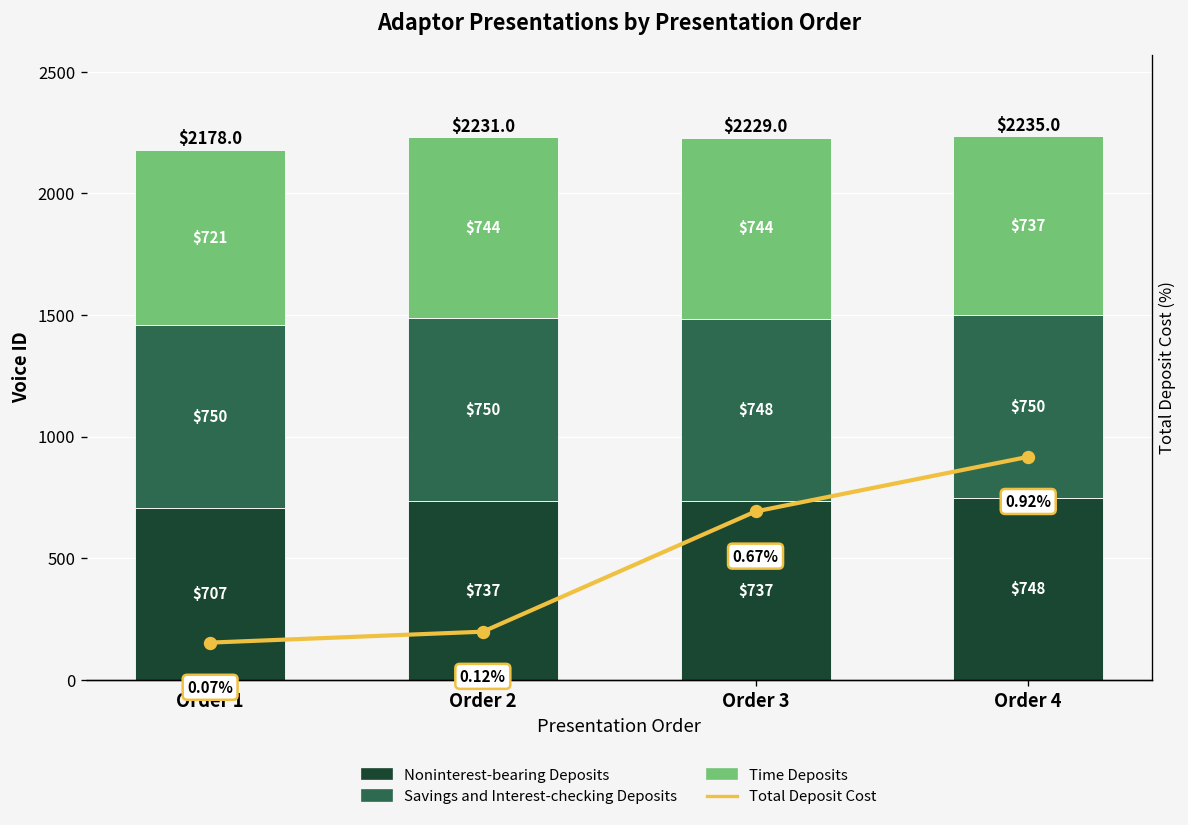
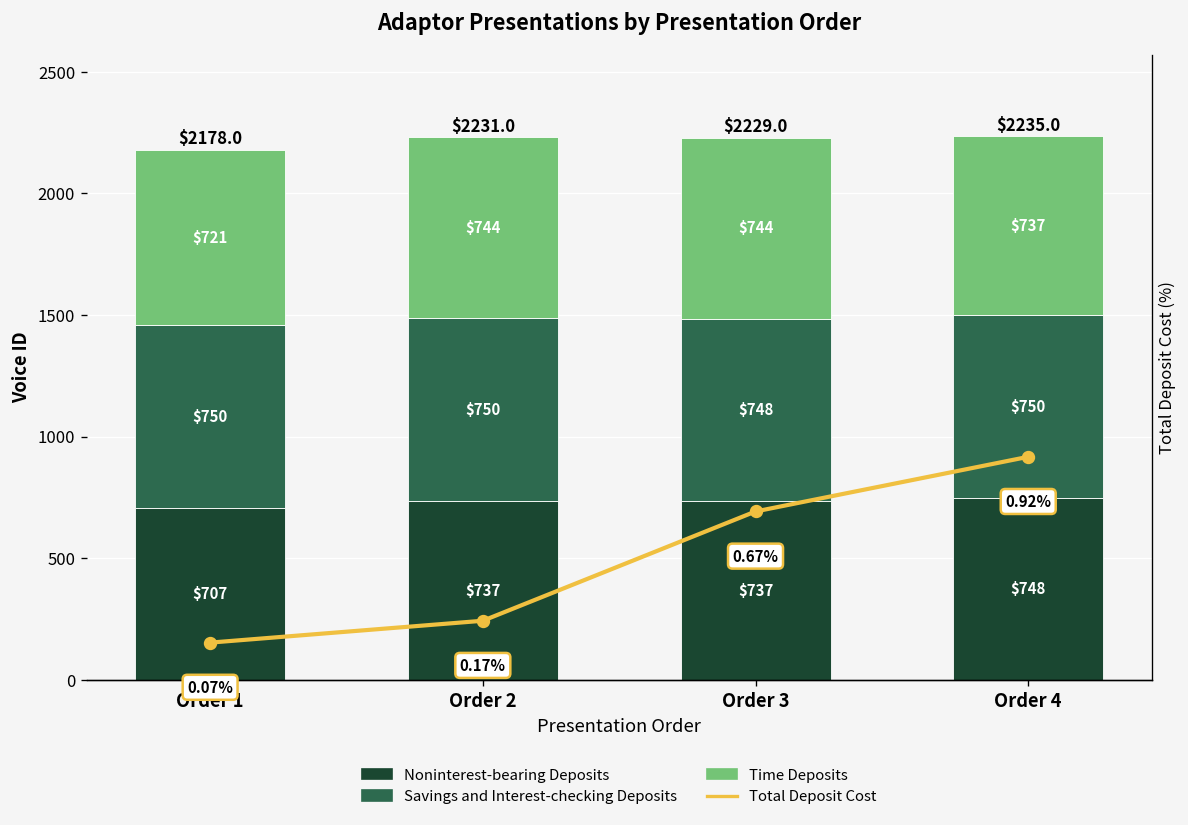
  {
    "Time Deposits": {
      "Order 1": "$721",
      "Order 2": "$744",
      "Order 3": "$744",
      "Order 4": "$737"
    },
    "Total Deposit Cost": {
-     "Order 2": "0.12%"
+     "Order 2": "0.17%"
    }
  }
